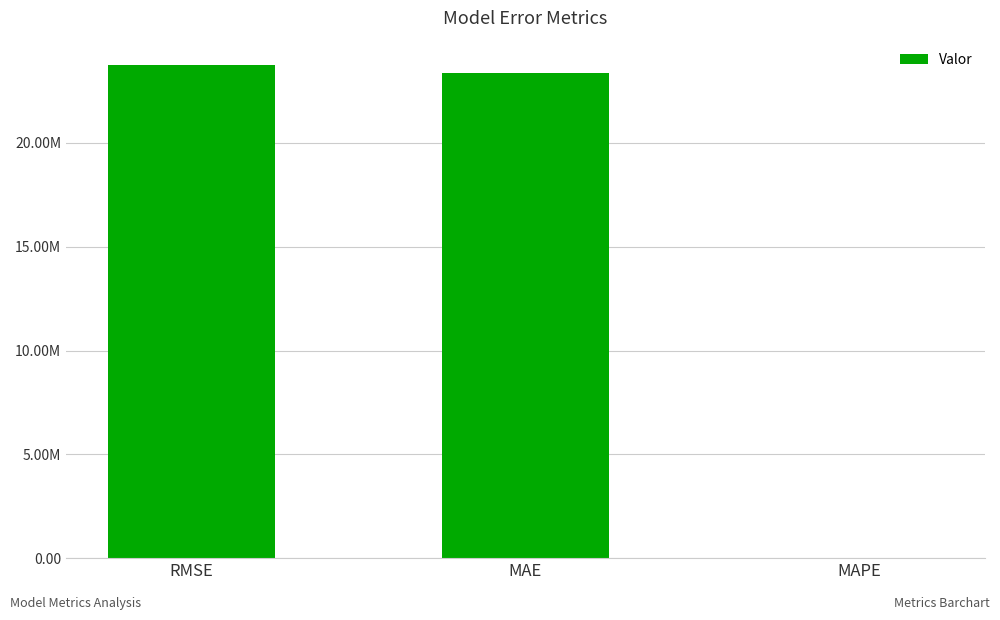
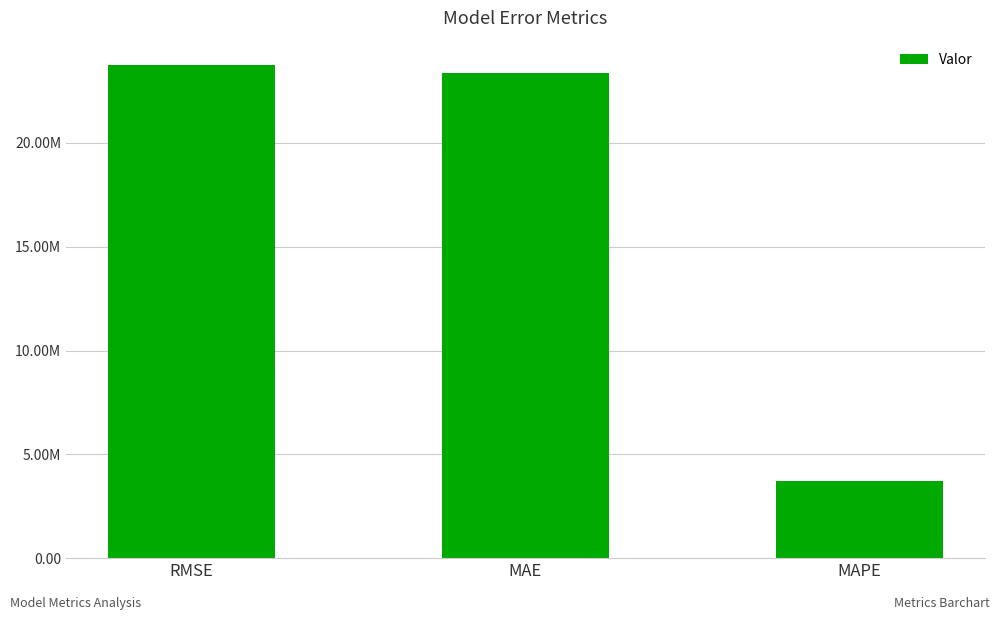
  {
    "RMSE": 23700000,
    "MAE": 23400000,
-   "MAPE": 0
+   "MAPE": 3700000
  }
